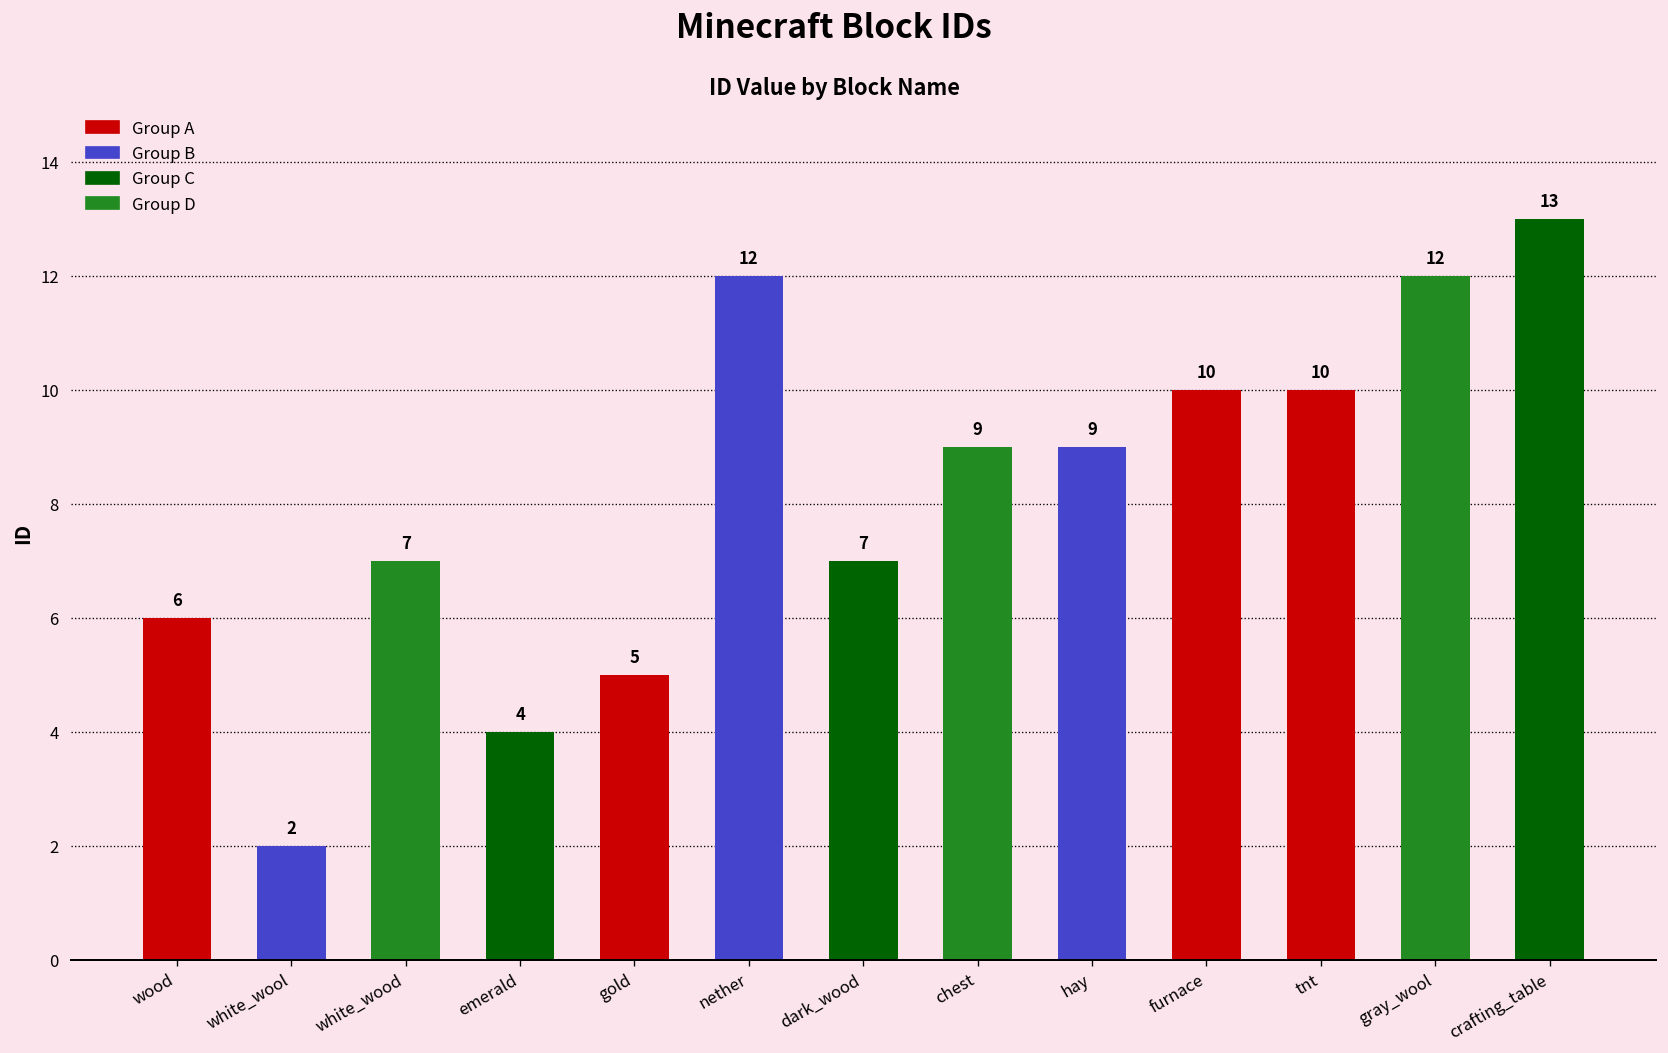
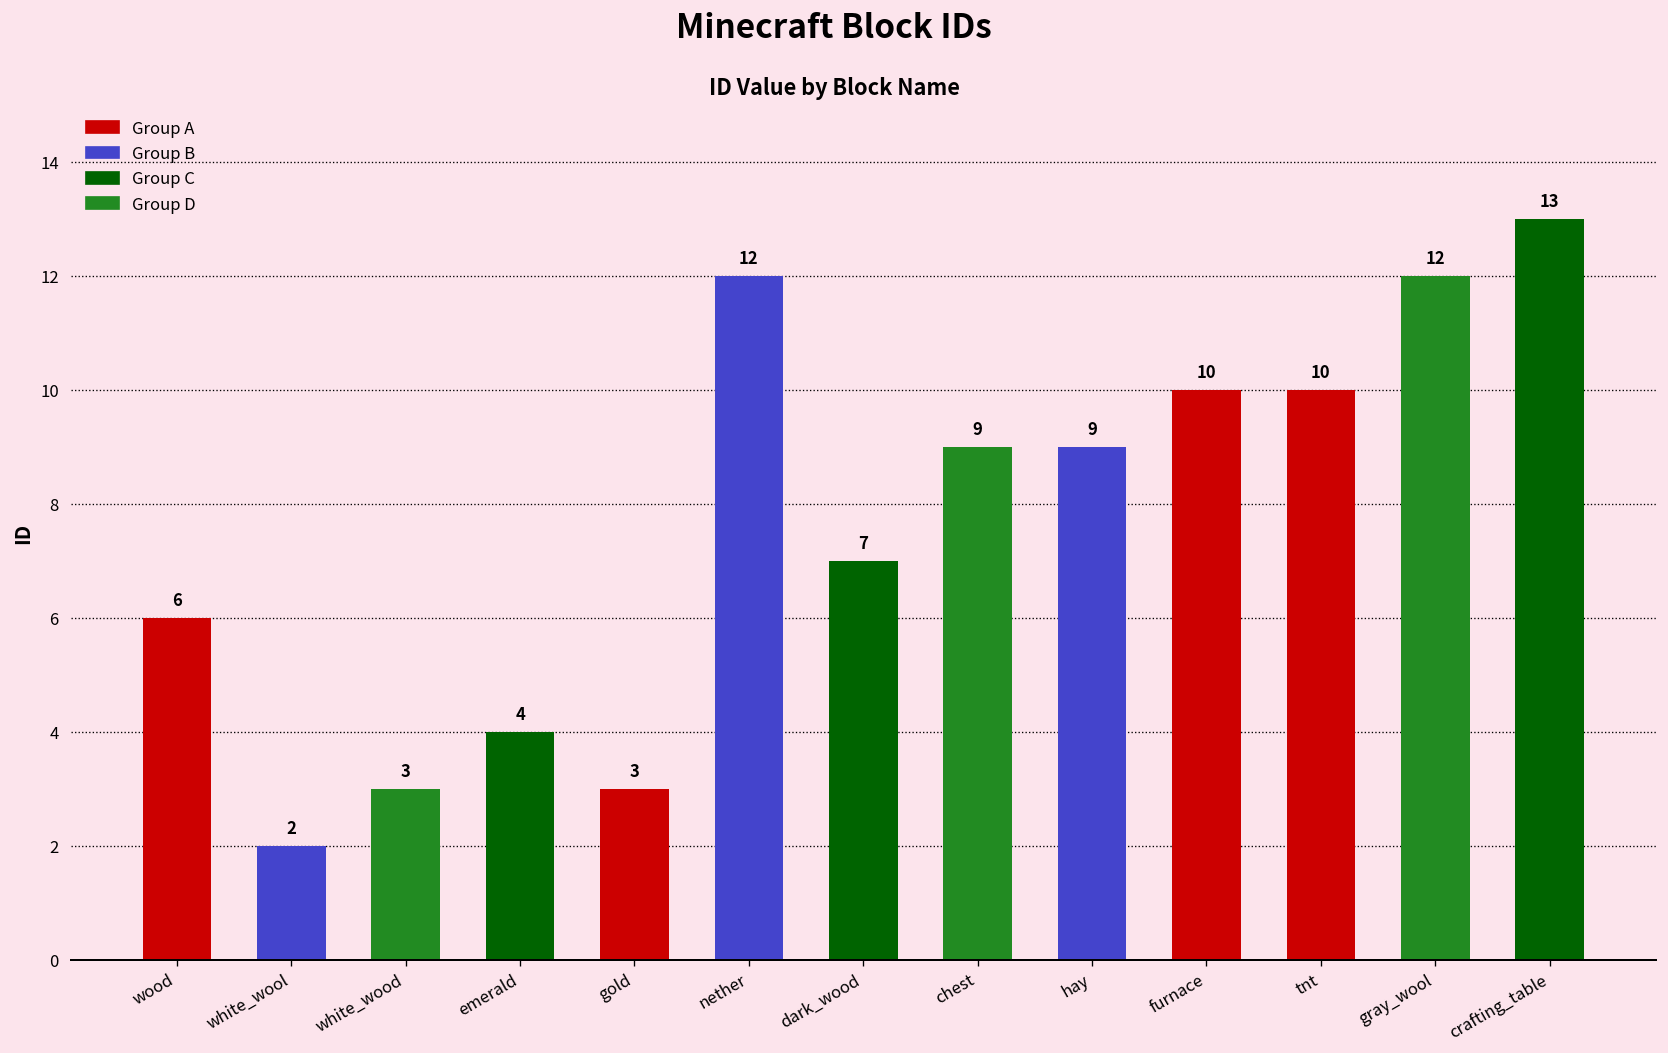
  {
    "wood": 6,
    "white_wool": 2,
-   "white_wood": 7,
+   "white_wood": 3,
    "emerald": 4,
-   "gold": 5,
+   "gold": 3,
    "nether": 12,
    "dark_wood": 7,
    "chest": 9,
    "hay": 9,
    "furnace": 10,
    "tnt": 10,
    "gray_wool": 12,
    "crafting_table": 13
  }
